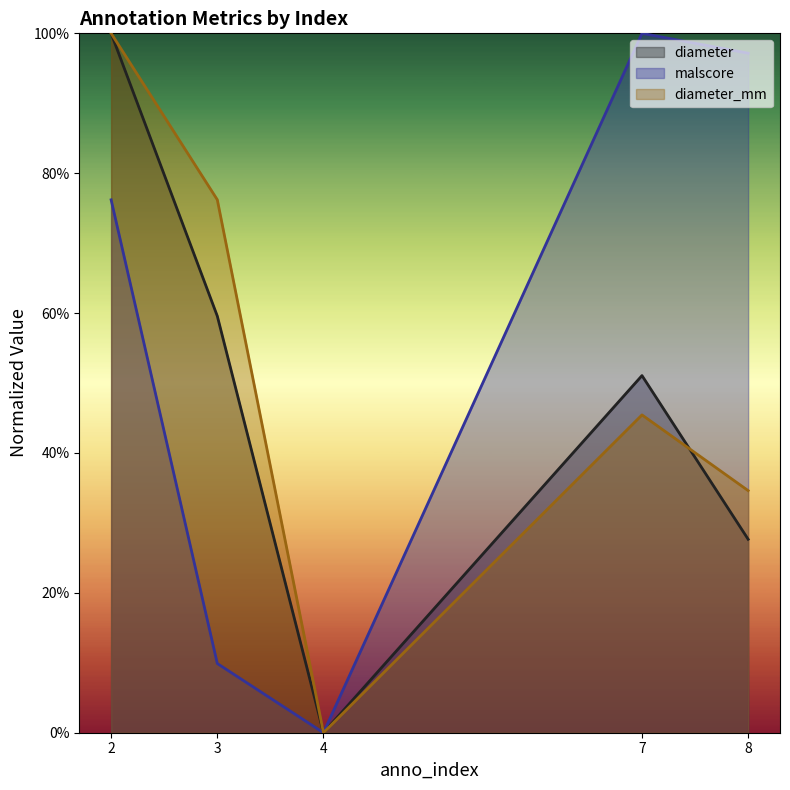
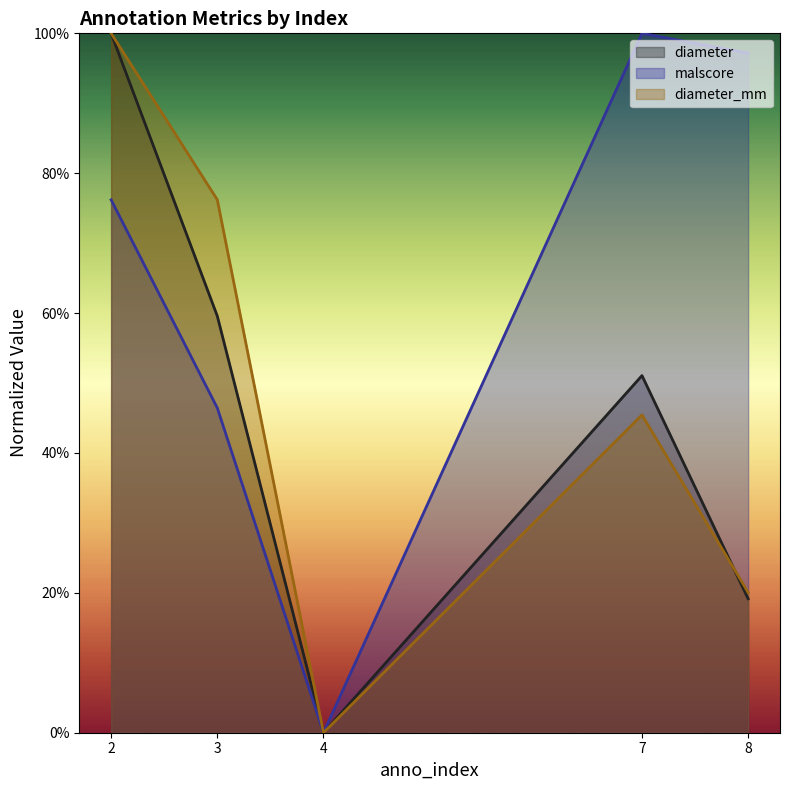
  {
    "diameter": {
      "3": "60%",
      "7": "51%",
-     "8": "28%"
+     "8": "19%"
    },
    "malscore": {
      "2": "76%",
-     "3": "10%",
+     "3": "46%",
      "7": "100%"
    },
    "diameter_mm": {
      "3": "76%",
      "7": "45%",
-     "8": "35%"
+     "8": "20%"
    }
  }
